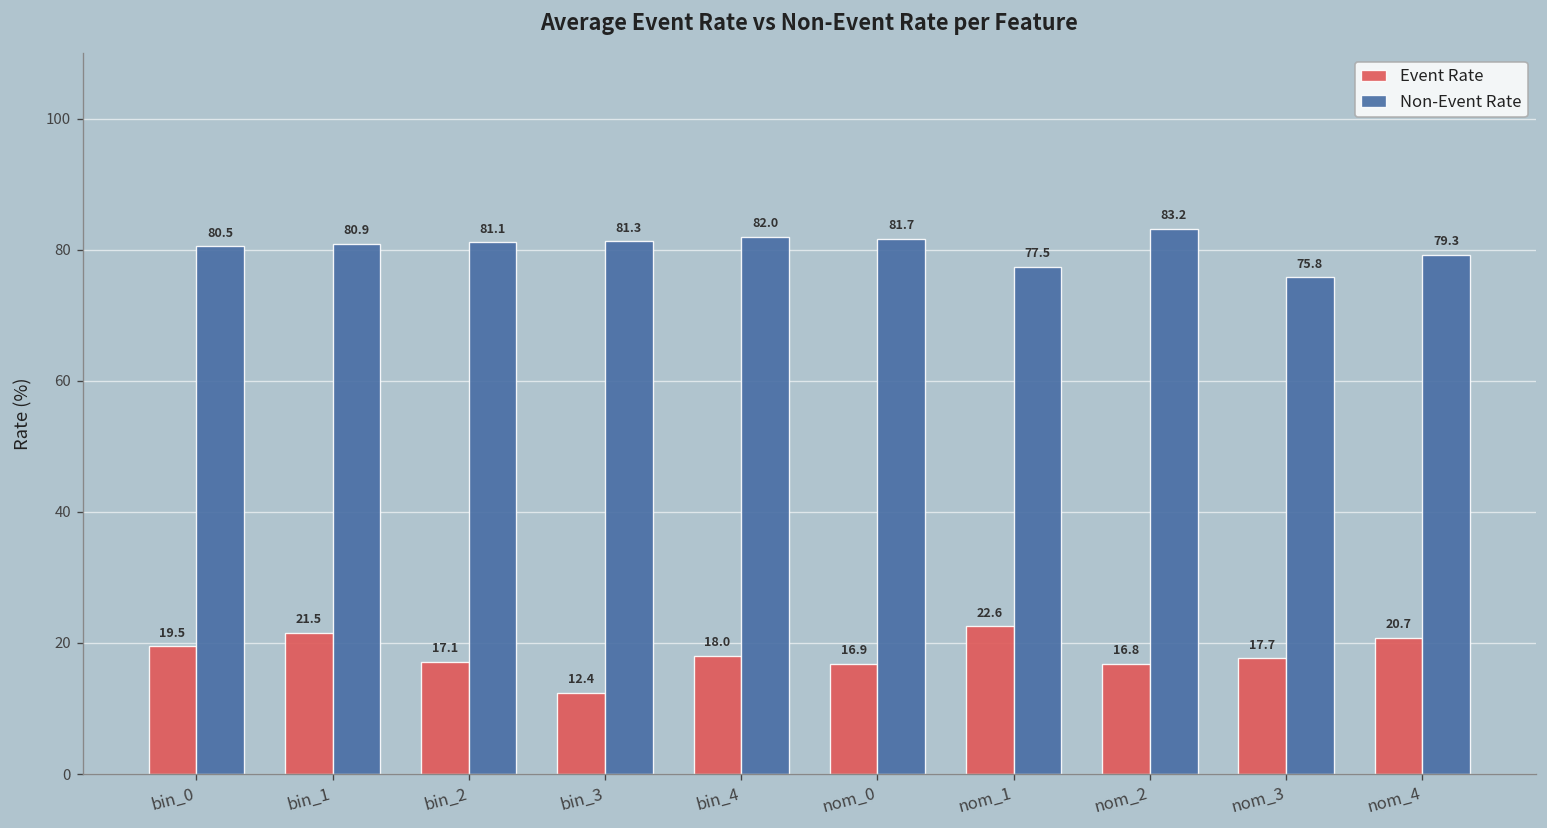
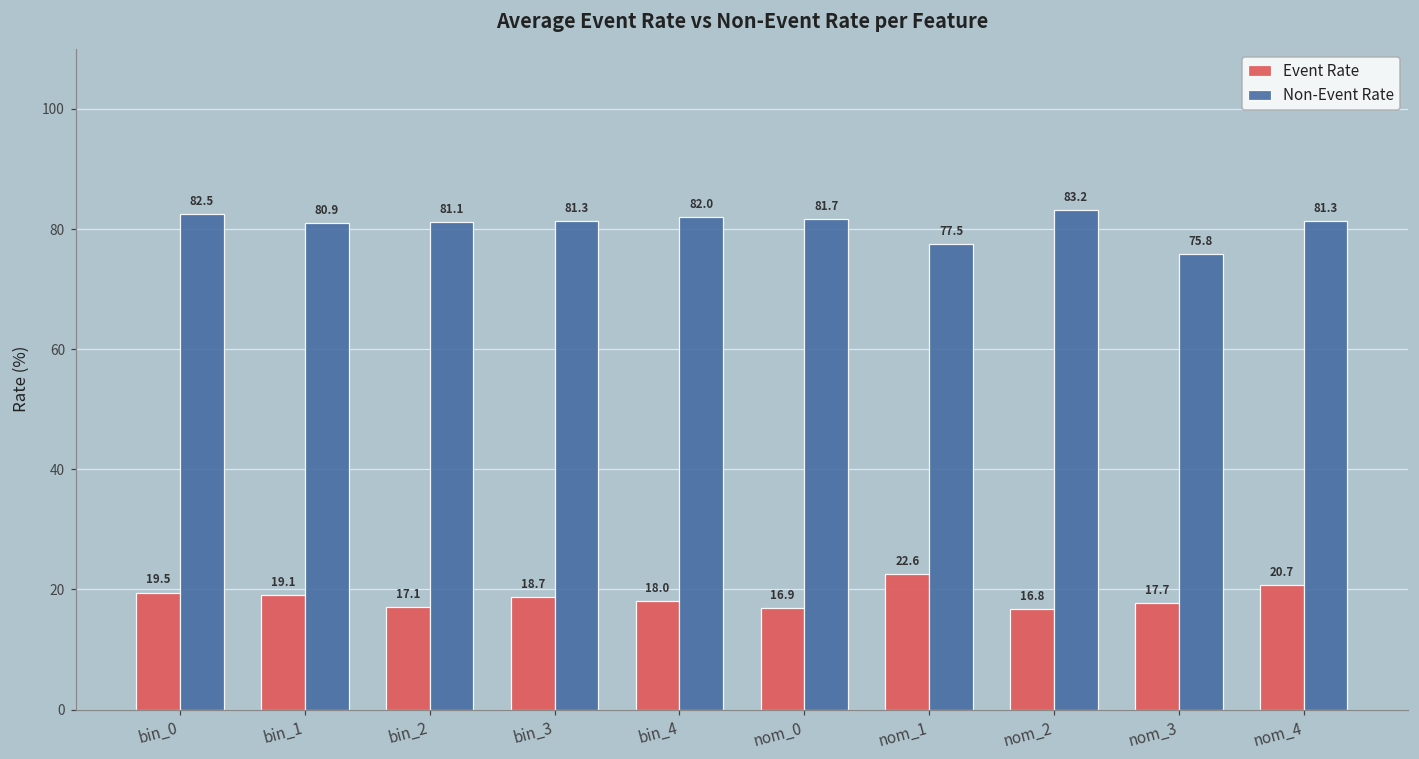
  {
    "Event Rate": {
      "bin_0": 19.5,
-     "bin_1": 21.5,
+     "bin_1": 19.1,
      "bin_2": 17.1,
-     "bin_3": 12.4,
+     "bin_3": 18.7,
      "bin_4": 18.0,
      "nom_0": 16.9,
      "nom_1": 22.6,
      "nom_2": 16.8,
      "nom_3": 17.7,
      "nom_4": 20.7
    },
    "Non-Event Rate": {
-     "bin_0": 80.5,
+     "bin_0": 82.5,
      "bin_1": 80.9,
      "bin_2": 81.1,
      "bin_3": 81.3,
      "bin_4": 82.0,
      "nom_0": 81.7,
      "nom_1": 77.5,
      "nom_2": 83.2,
      "nom_3": 75.8,
-     "nom_4": 79.3
+     "nom_4": 81.3
    }
  }
